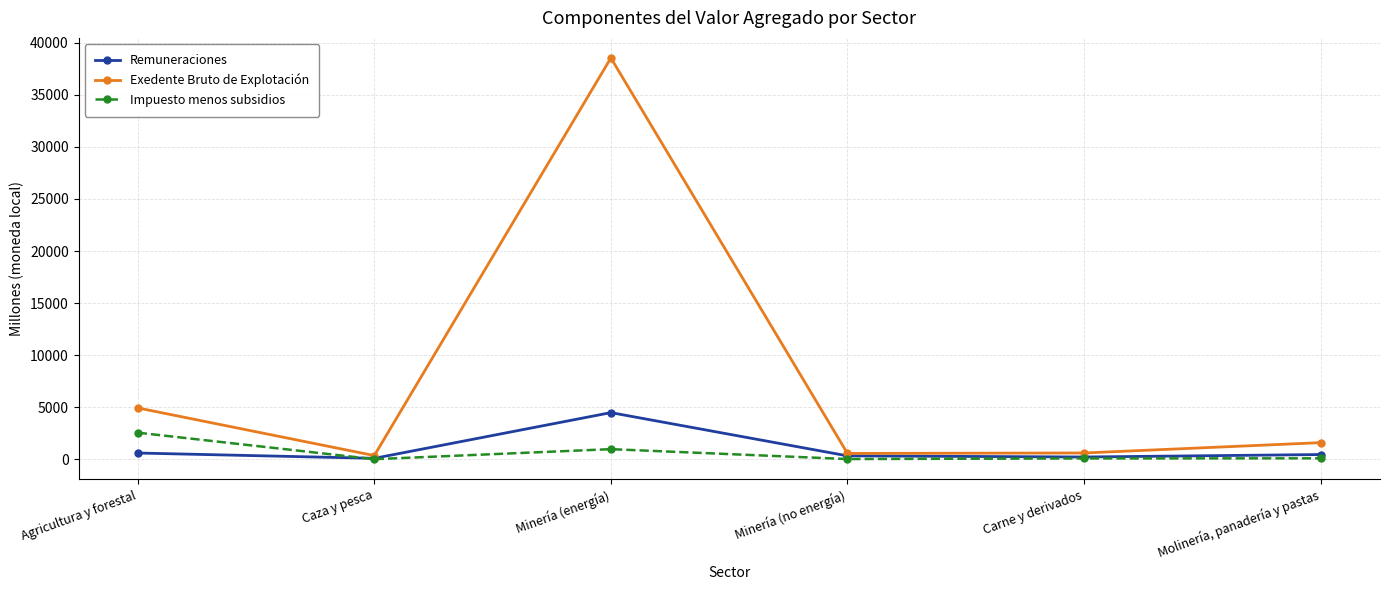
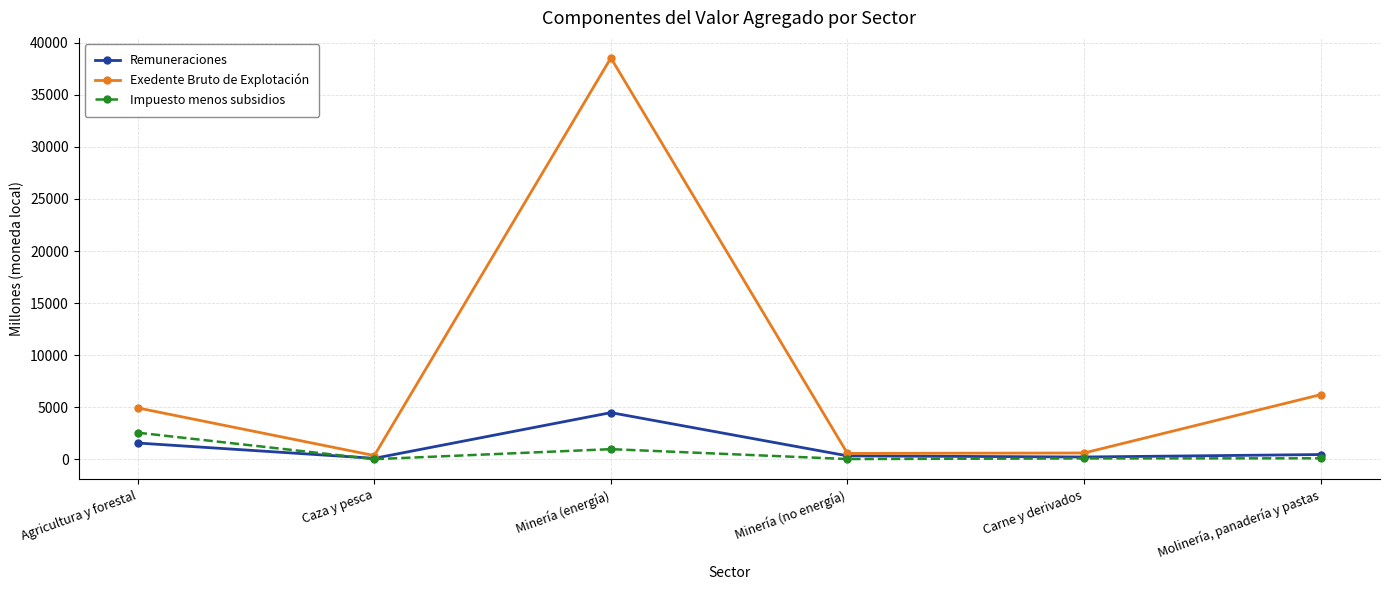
  {
    "Remuneraciones": {
-     "Agricultura y forestal": 600,
+     "Agricultura y forestal": 1600,
      "Minería (energía)": 4500,
      "Molinería, panadería y pastas": 500
    },
    "Exedente Bruto de Explotación": {
      "Agricultura y forestal": 4900,
      "Caza y pesca": 400,
      "Minería (energía)": 38500,
      "Carne y derivados": 600,
-     "Molinería, panadería y pastas": 1600
+     "Molinería, panadería y pastas": 6200
    },
    "Impuesto menos subsidios": {
      "Agricultura y forestal": 2600,
      "Minería (energía)": 1000,
      "Minería (no energía)": 0,
      "Molinería, panadería y pastas": 100
    }
  }
